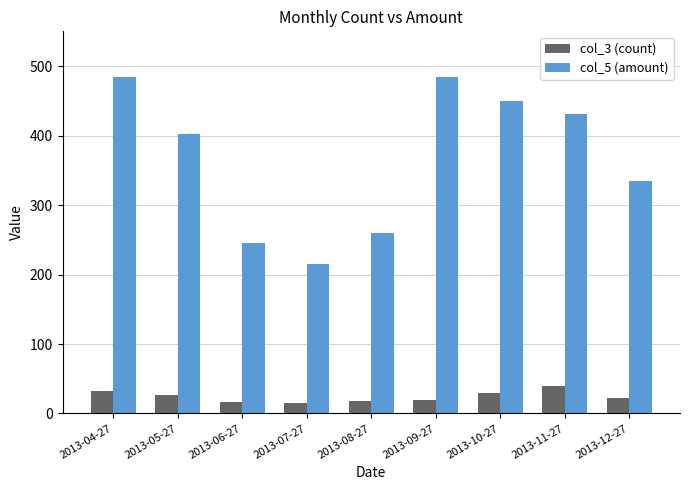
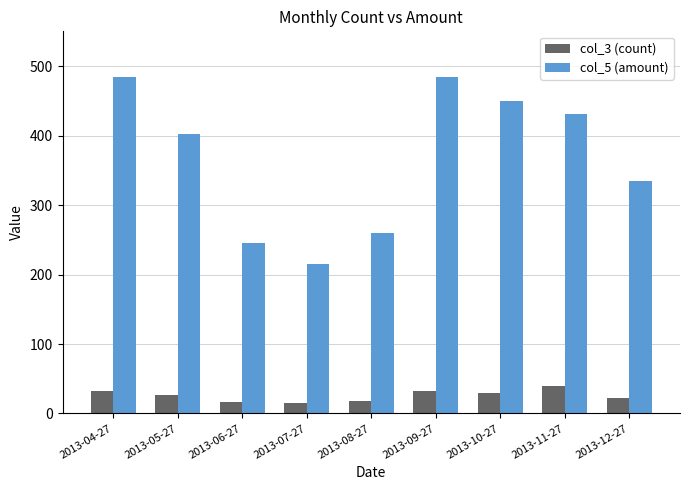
  {
    "col_3 (count)": {
      "2013-04-27": 30,
      "2013-05-27": 30,
      "2013-06-27": 20,
      "2013-07-27": 20,
      "2013-08-27": 20,
-     "2013-09-27": 20,
+     "2013-09-27": 30,
      "2013-10-27": 30,
      "2013-11-27": 40,
      "2013-12-27": 20
    },
    "col_5 (amount)": {
      "2013-04-27": 480,
      "2013-05-27": 400,
      "2013-06-27": 250,
      "2013-07-27": 220,
      "2013-08-27": 260,
      "2013-09-27": 480,
      "2013-10-27": 450,
      "2013-11-27": 430,
      "2013-12-27": 330
    }
  }
